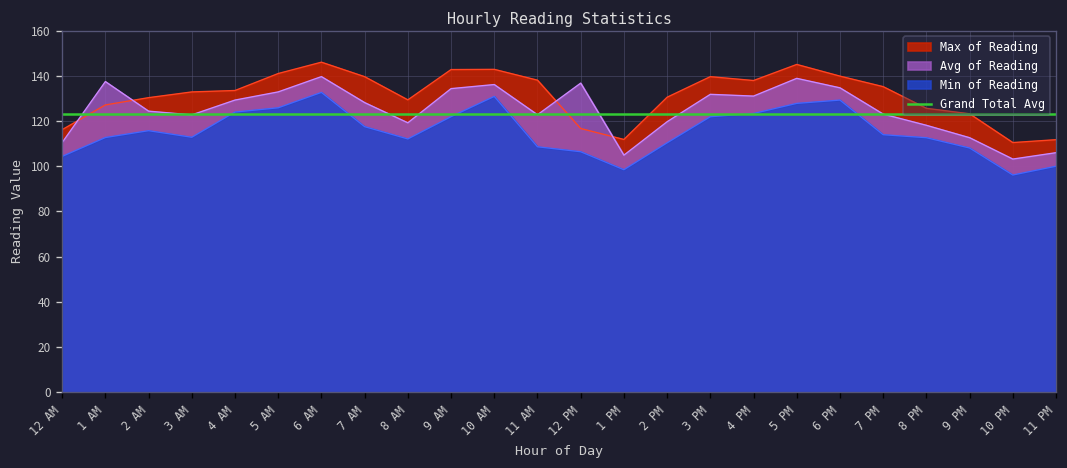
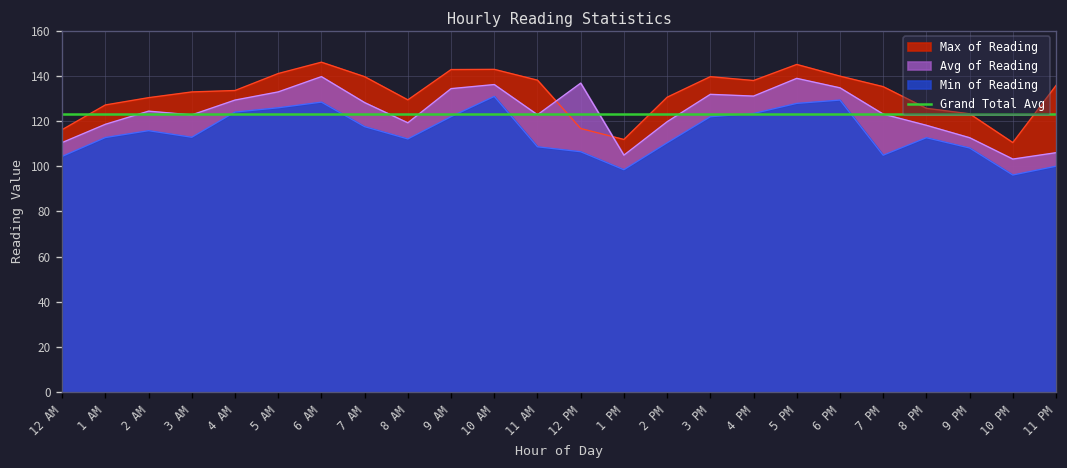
  {
    "Max of Reading": {
      "12 AM": 116,
      "1 AM": 127,
      "2 AM": 130,
      "3 AM": 133,
      "4 AM": 134,
      "5 AM": 141,
      "6 AM": 146,
      "7 AM": 140,
      "8 AM": 129,
      "9 AM": 143,
      "10 AM": 143,
      "11 AM": 138,
      "12 PM": 117,
      "1 PM": 112,
      "2 PM": 131,
      "3 PM": 140,
      "4 PM": 138,
      "5 PM": 145,
      "6 PM": 140,
      "7 PM": 135,
      "9 PM": 123,
      "10 PM": 110,
-     "11 PM": 112
+     "11 PM": 136
    },
    "Avg of Reading": {
      "12 AM": 110,
-     "1 AM": 137,
+     "1 AM": 119,
      "2 AM": 124,
      "3 AM": 123,
      "4 AM": 129,
      "5 AM": 133,
      "6 AM": 140,
      "7 AM": 128,
      "8 AM": 119,
      "9 AM": 134,
      "10 AM": 136,
      "11 AM": 123,
      "12 PM": 137,
      "1 PM": 105,
      "2 PM": 120,
      "3 PM": 132,
      "4 PM": 131,
      "5 PM": 139,
      "6 PM": 135,
      "7 PM": 123,
      "8 PM": 118,
      "9 PM": 113,
      "10 PM": 103,
      "11 PM": 106
    },
    "Min of Reading": {
      "12 AM": 104,
      "1 AM": 113,
      "2 AM": 116,
      "3 AM": 113,
      "4 AM": 124,
      "5 AM": 126,
-     "6 AM": 133,
+     "6 AM": 128,
      "7 AM": 118,
      "8 AM": 112,
      "9 AM": 122,
      "10 AM": 131,
      "11 AM": 109,
      "12 PM": 106,
      "1 PM": 98,
      "2 PM": 110,
      "3 PM": 122,
      "4 PM": 123,
      "5 PM": 128,
      "6 PM": 129,
-     "7 PM": 114,
+     "7 PM": 105,
      "8 PM": 113,
      "9 PM": 108,
      "10 PM": 96,
      "11 PM": 100
    }
  }
